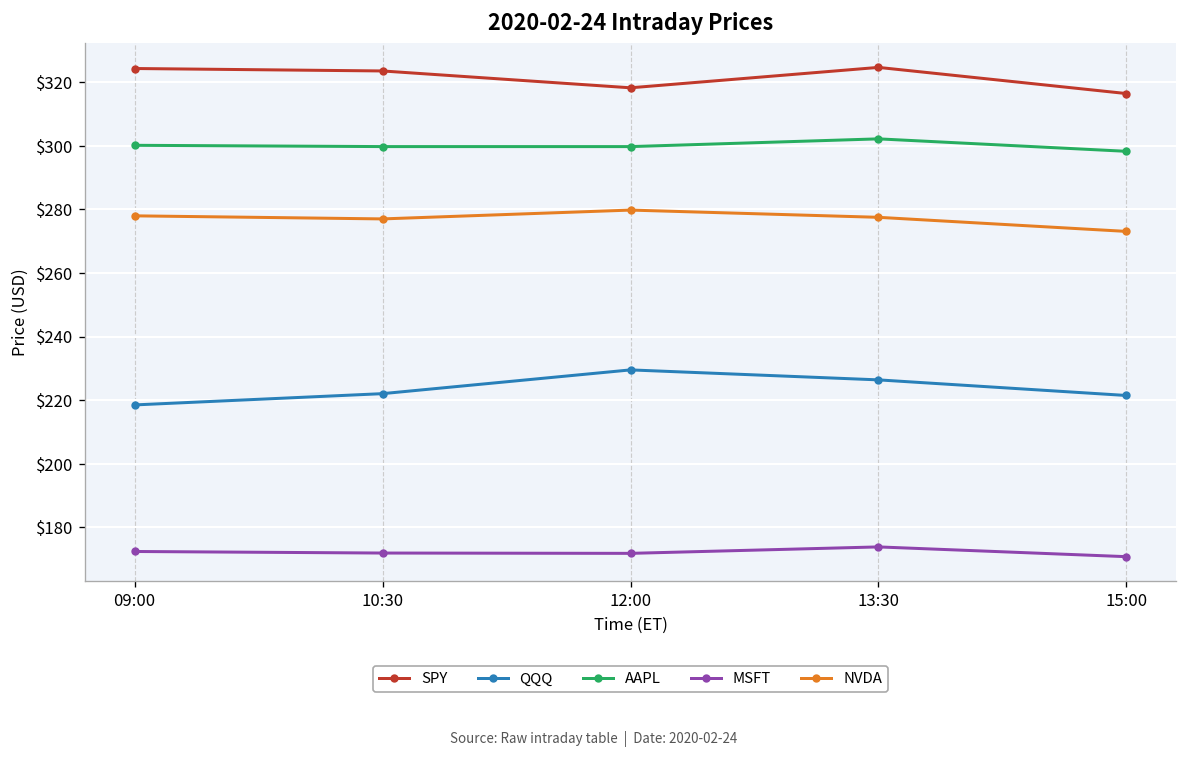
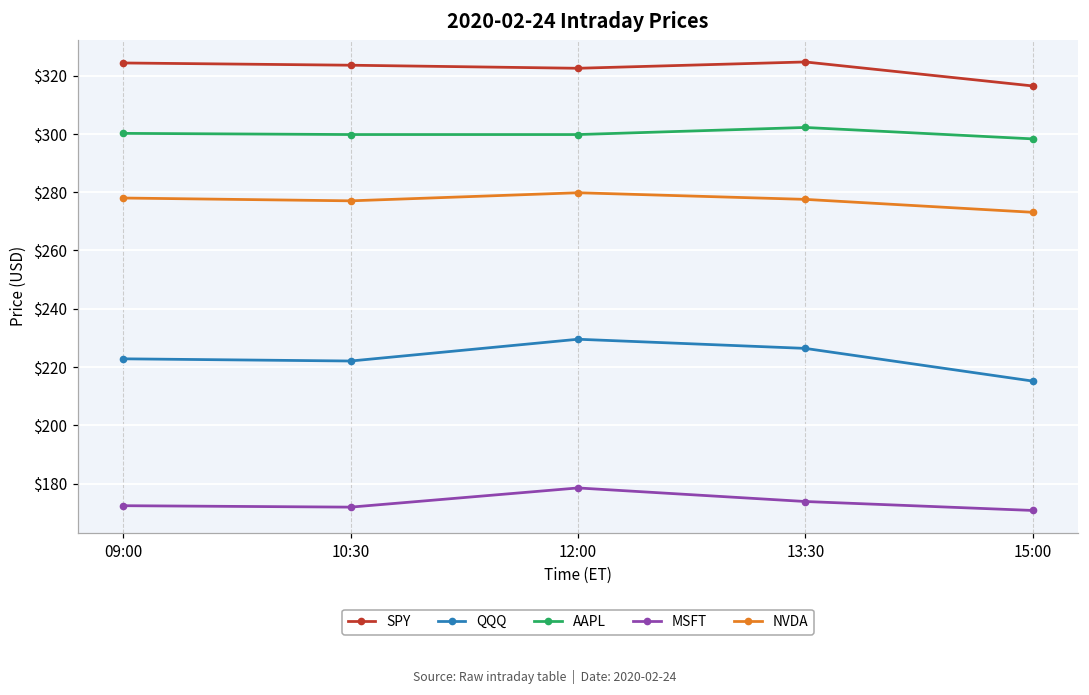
  {
    "SPY": {
      "09:00": "$324",
      "10:30": "$324",
-     "12:00": "$318",
+     "12:00": "$323",
      "13:30": "$325",
      "15:00": "$316"
    },
    "QQQ": {
-     "09:00": "$219",
+     "09:00": "$223",
      "10:30": "$222",
      "12:00": "$230",
      "13:30": "$226",
-     "15:00": "$221"
+     "15:00": "$215"
    },
    "AAPL": {
      "09:00": "$300",
      "10:30": "$300",
      "12:00": "$300",
      "13:30": "$302",
      "15:00": "$298"
    },
    "MSFT": {
      "09:00": "$172",
      "10:30": "$172",
-     "12:00": "$172",
+     "12:00": "$178",
      "13:30": "$174",
      "15:00": "$171"
    },
    "NVDA": {
      "09:00": "$278",
      "10:30": "$277",
      "12:00": "$280",
      "13:30": "$278",
      "15:00": "$273"
    }
  }
